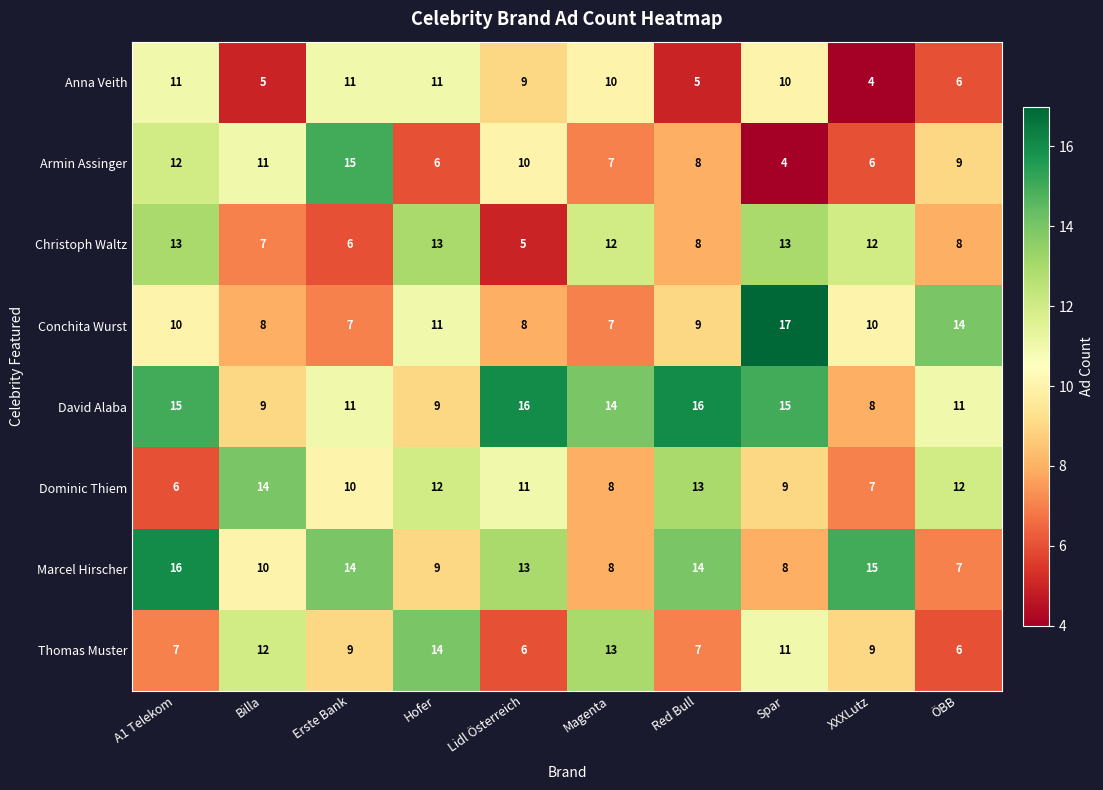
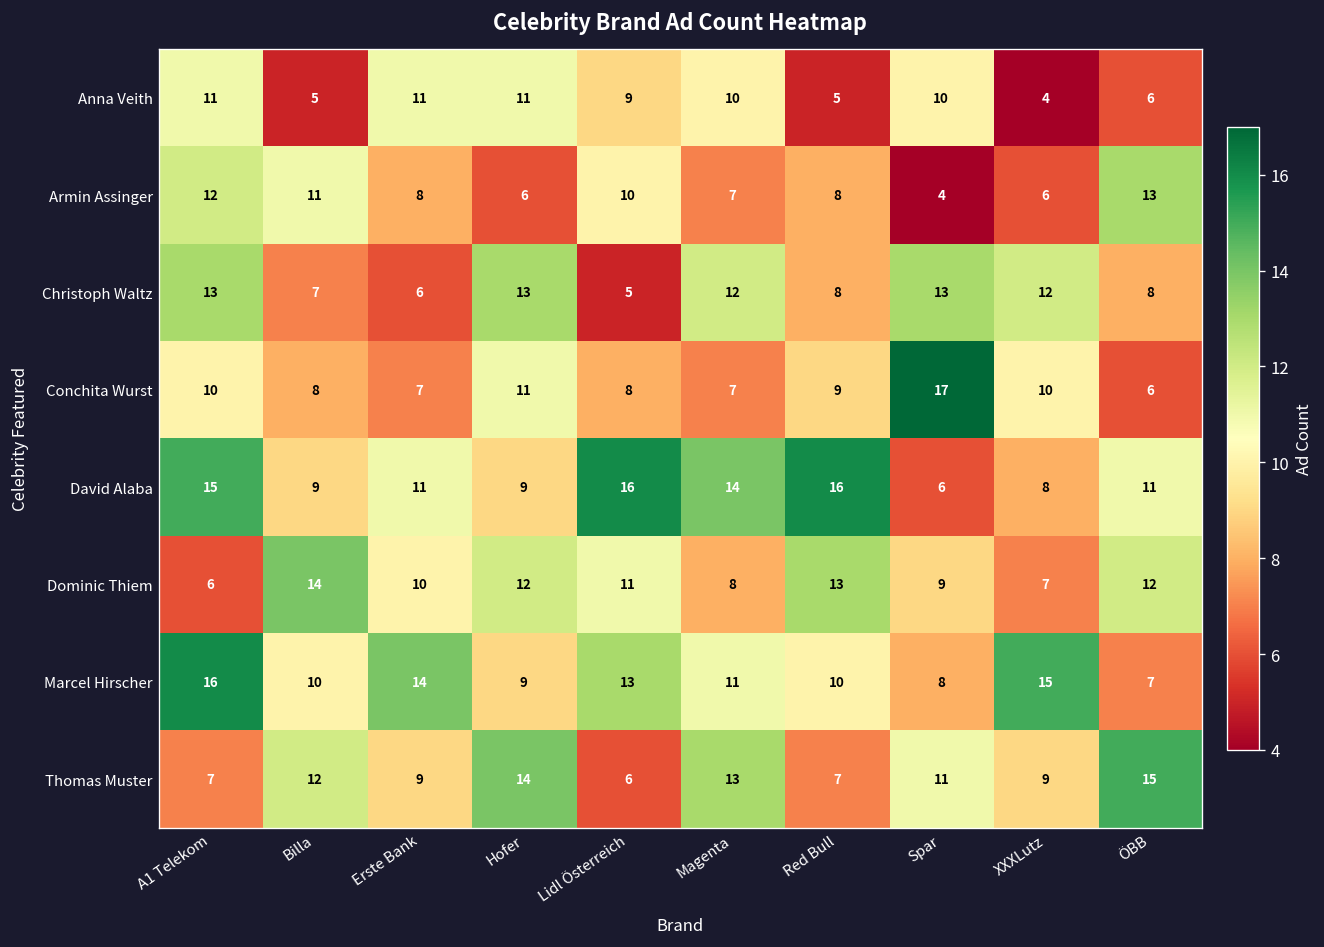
  {
    "Anna Veith": {
      "A1 Telekom": 11,
      "Billa": 5,
      "Erste Bank": 11,
      "Hofer": 11,
      "Lidl Österreich": 9,
      "Magenta": 10,
      "Red Bull": 5,
      "Spar": 10,
      "XXXLutz": 4,
      "ÖBB": 6
    },
    "Armin Assinger": {
      "A1 Telekom": 12,
      "Billa": 11,
-     "Erste Bank": 15,
+     "Erste Bank": 8,
      "Hofer": 6,
      "Lidl Österreich": 10,
      "Magenta": 7,
      "Red Bull": 8,
      "Spar": 4,
      "XXXLutz": 6,
-     "ÖBB": 9
+     "ÖBB": 13
    },
    "Christoph Waltz": {
      "A1 Telekom": 13,
      "Billa": 7,
      "Erste Bank": 6,
      "Hofer": 13,
      "Lidl Österreich": 5,
      "Magenta": 12,
      "Red Bull": 8,
      "Spar": 13,
      "XXXLutz": 12,
      "ÖBB": 8
    },
    "Conchita Wurst": {
      "A1 Telekom": 10,
      "Billa": 8,
      "Erste Bank": 7,
      "Hofer": 11,
      "Lidl Österreich": 8,
      "Magenta": 7,
      "Red Bull": 9,
      "Spar": 17,
      "XXXLutz": 10,
-     "ÖBB": 14
+     "ÖBB": 6
    },
    "David Alaba": {
      "A1 Telekom": 15,
      "Billa": 9,
      "Erste Bank": 11,
      "Hofer": 9,
      "Lidl Österreich": 16,
      "Magenta": 14,
      "Red Bull": 16,
-     "Spar": 15,
+     "Spar": 6,
      "XXXLutz": 8,
      "ÖBB": 11
    },
    "Dominic Thiem": {
      "A1 Telekom": 6,
      "Billa": 14,
      "Erste Bank": 10,
      "Hofer": 12,
      "Lidl Österreich": 11,
      "Magenta": 8,
      "Red Bull": 13,
      "Spar": 9,
      "XXXLutz": 7,
      "ÖBB": 12
    },
    "Marcel Hirscher": {
      "A1 Telekom": 16,
      "Billa": 10,
      "Erste Bank": 14,
      "Hofer": 9,
      "Lidl Österreich": 13,
-     "Magenta": 8,
-     "Red Bull": 14,
+     "Magenta": 11,
+     "Red Bull": 10,
      "Spar": 8,
      "XXXLutz": 15,
      "ÖBB": 7
    },
    "Thomas Muster": {
      "A1 Telekom": 7,
      "Billa": 12,
      "Erste Bank": 9,
      "Hofer": 14,
      "Lidl Österreich": 6,
      "Magenta": 13,
      "Red Bull": 7,
      "Spar": 11,
      "XXXLutz": 9,
-     "ÖBB": 6
+     "ÖBB": 15
    }
  }
